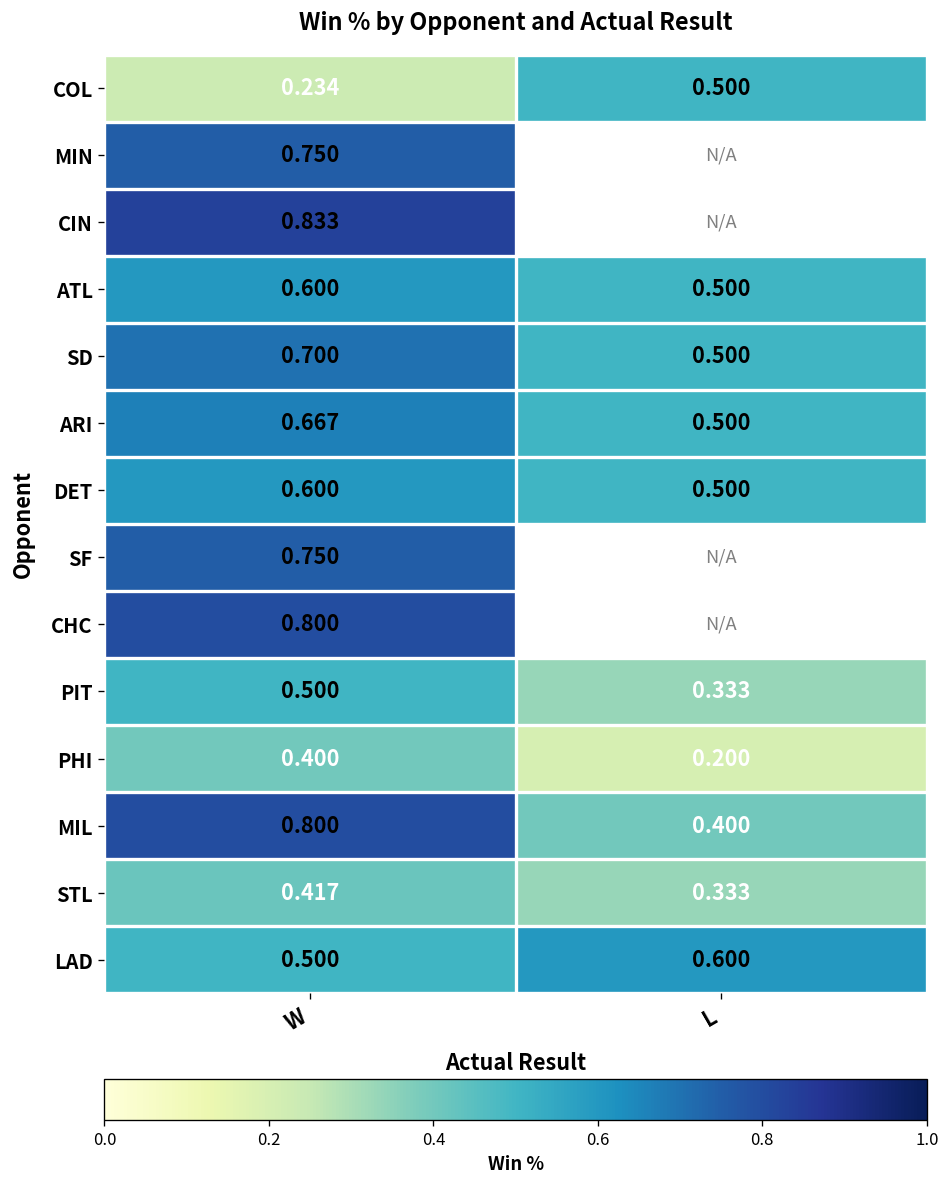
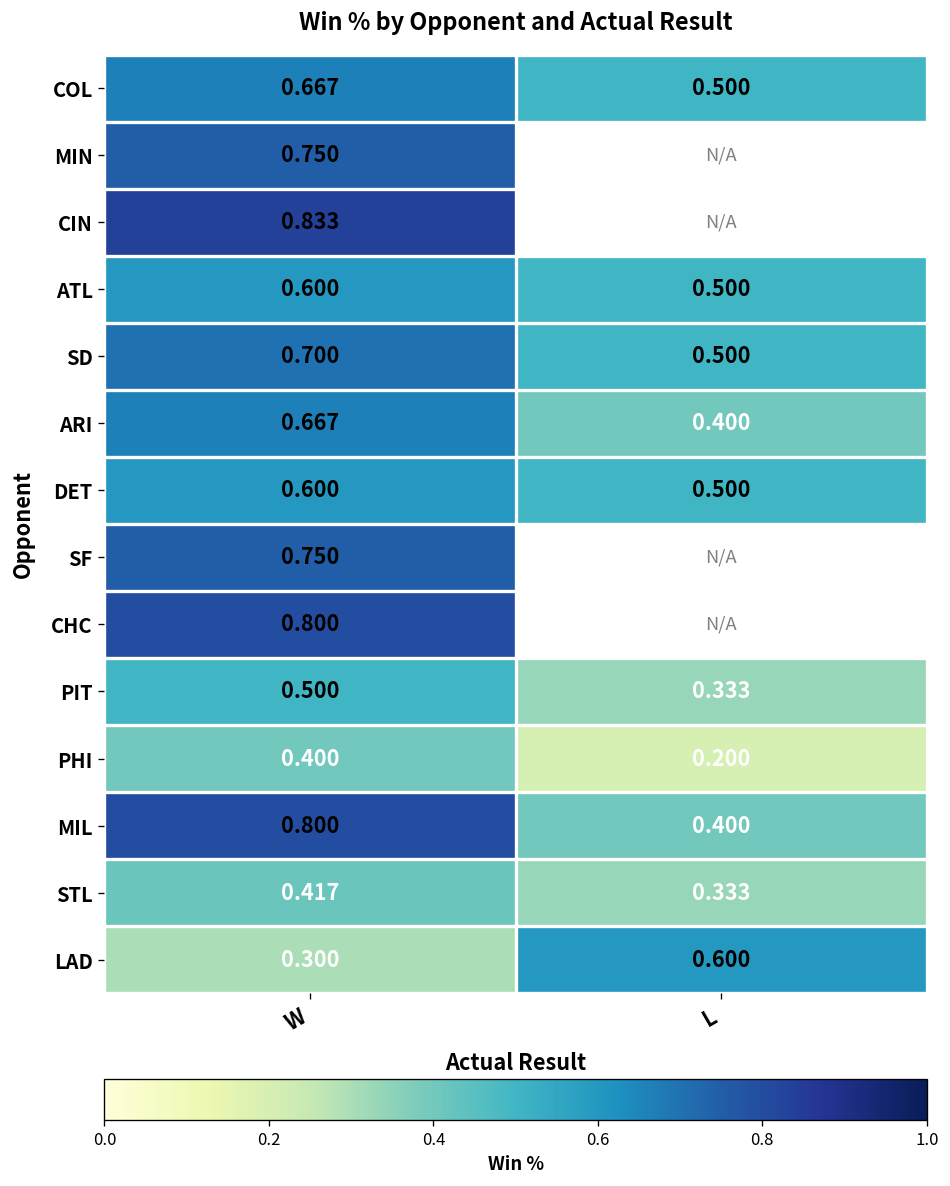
  {
    "COL": {
-     "W": 0.234,
+     "W": 0.667,
      "L": 0.500
    },
    "MIN": {
      "W": 0.750
    },
    "CIN": {
      "W": 0.833
    },
    "ATL": {
      "W": 0.600,
      "L": 0.500
    },
    "SD": {
      "W": 0.700,
      "L": 0.500
    },
    "ARI": {
      "W": 0.667,
-     "L": 0.500
+     "L": 0.400
    },
    "DET": {
      "W": 0.600,
      "L": 0.500
    },
    "SF": {
      "W": 0.750
    },
    "CHC": {
      "W": 0.800
    },
    "PIT": {
      "W": 0.500,
      "L": 0.333
    },
    "PHI": {
      "W": 0.400,
      "L": 0.200
    },
    "MIL": {
      "W": 0.800,
      "L": 0.400
    },
    "STL": {
      "W": 0.417,
      "L": 0.333
    },
    "LAD": {
-     "W": 0.500,
+     "W": 0.300,
      "L": 0.600
    }
  }
